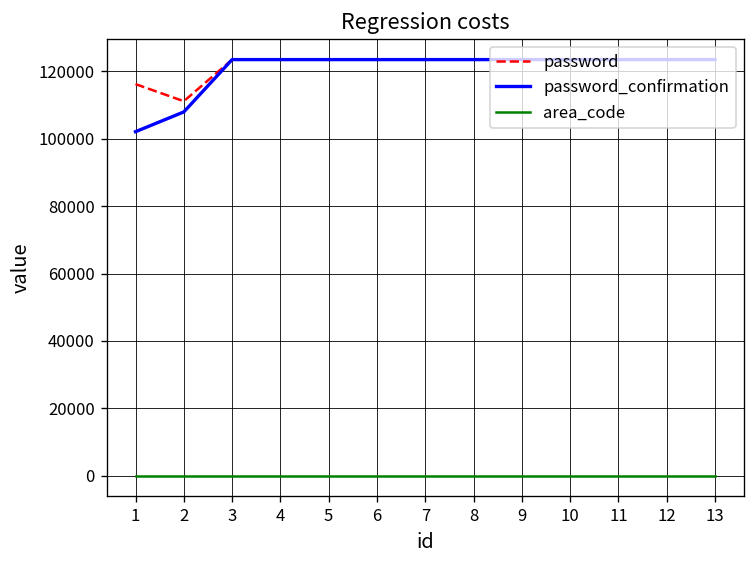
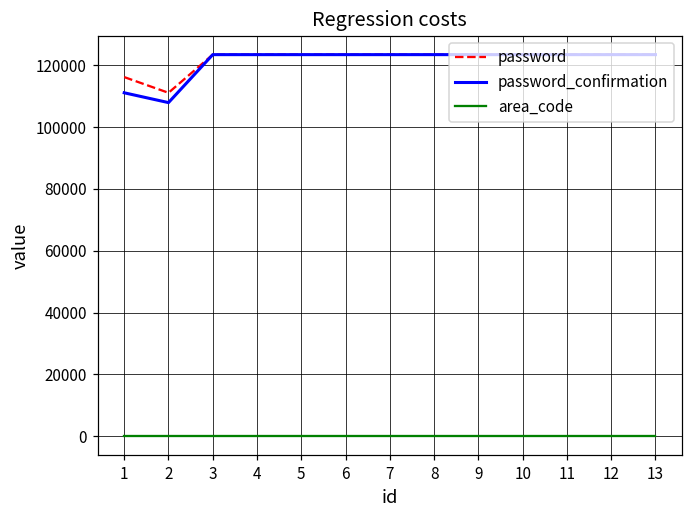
  {
    "password": {
      "1": 116000,
      "2": 111000
    },
    "password_confirmation": {
-     "1": 102000,
+     "1": 111000,
      "2": 108000
    },
    "area_code": {
      "1": 0,
      "2": 0,
      "3": 0,
      "4": 0,
      "5": 0,
      "6": 0,
      "7": 0,
      "8": 0,
      "9": 0,
      "10": 0,
      "11": 0,
      "12": 0,
      "13": 0
    }
  }
